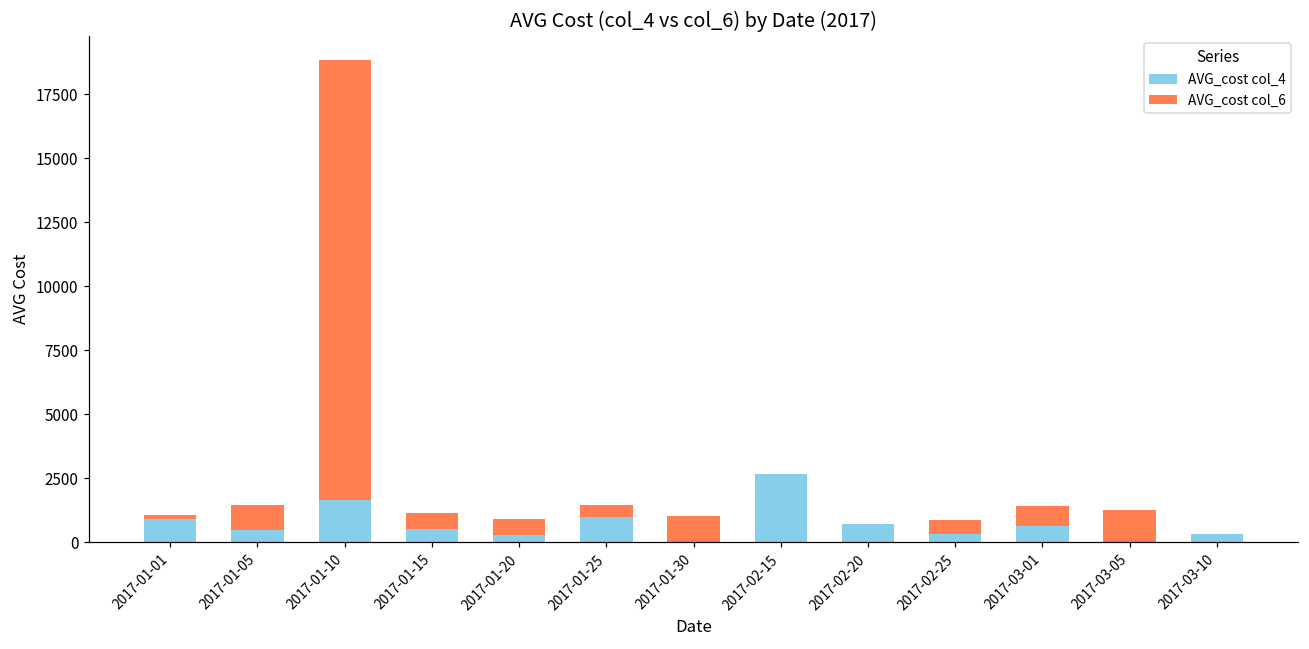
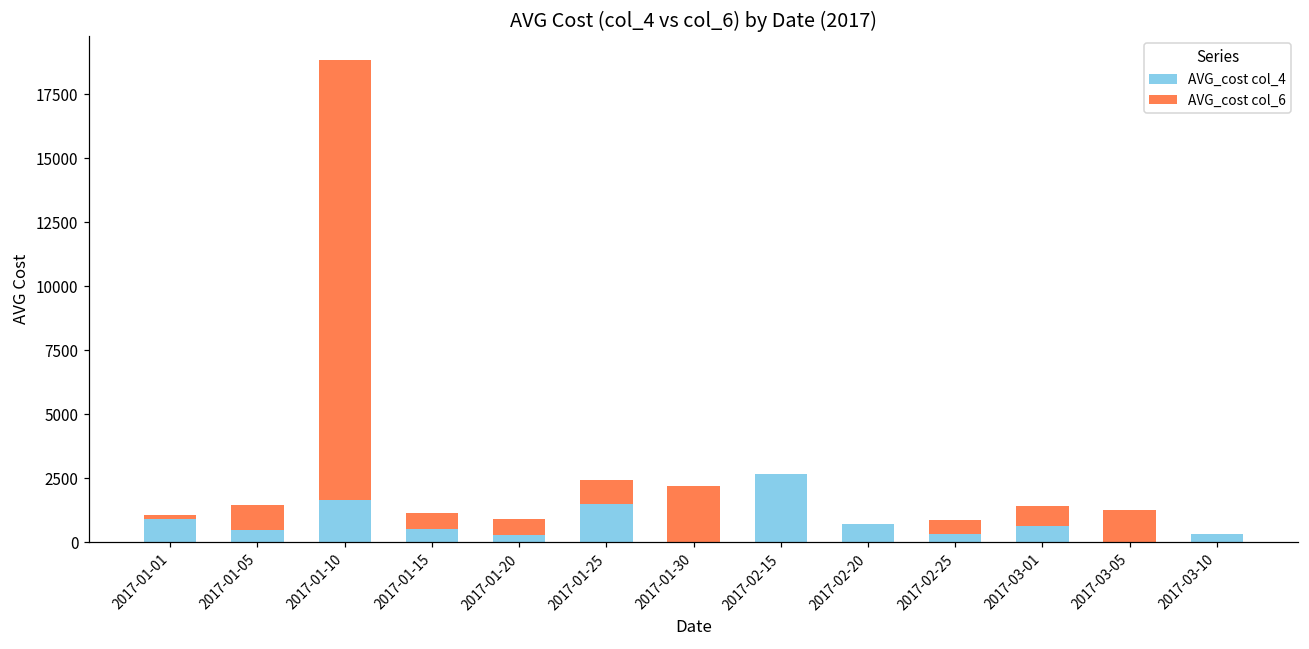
  {
    "AVG_cost col_4": {
      "2017-01-01": 900,
      "2017-01-05": 500,
      "2017-01-10": 1600,
      "2017-01-15": 500,
      "2017-01-20": 300,
-     "2017-01-25": 1000,
+     "2017-01-25": 1500,
      "2017-01-30": 0,
      "2017-02-15": 2700,
      "2017-02-20": 700,
      "2017-02-25": 300,
      "2017-03-01": 600,
      "2017-03-05": 0,
      "2017-03-10": 300
    },
    "AVG_cost col_6": {
      "2017-01-01": 200,
      "2017-01-05": 1000,
      "2017-01-10": 17200,
      "2017-01-15": 600,
      "2017-01-20": 600,
-     "2017-01-25": 500,
-     "2017-01-30": 1000,
+     "2017-01-25": 1000,
+     "2017-01-30": 2200,
      "2017-02-15": 0,
      "2017-02-20": 0,
      "2017-02-25": 600,
      "2017-03-01": 800,
      "2017-03-05": 1300,
      "2017-03-10": 0
    }
  }
